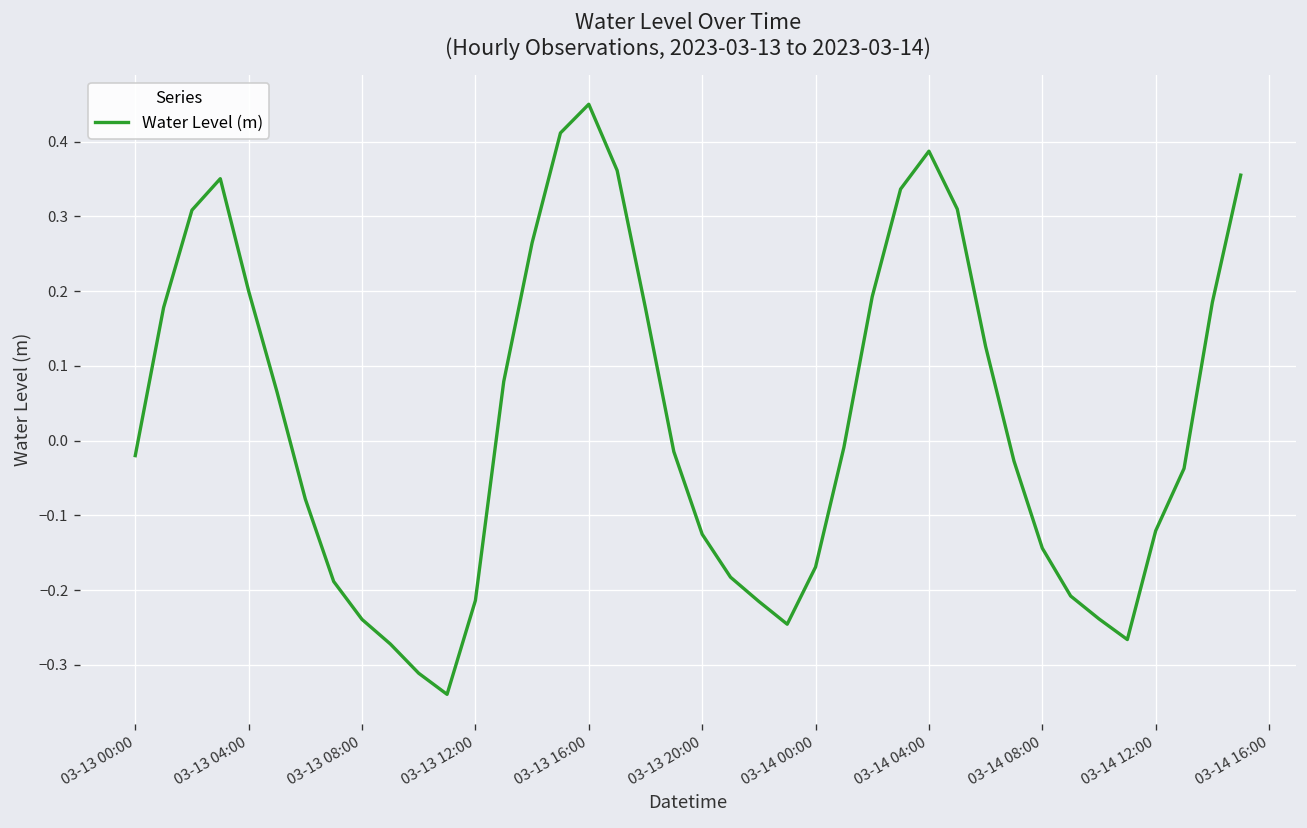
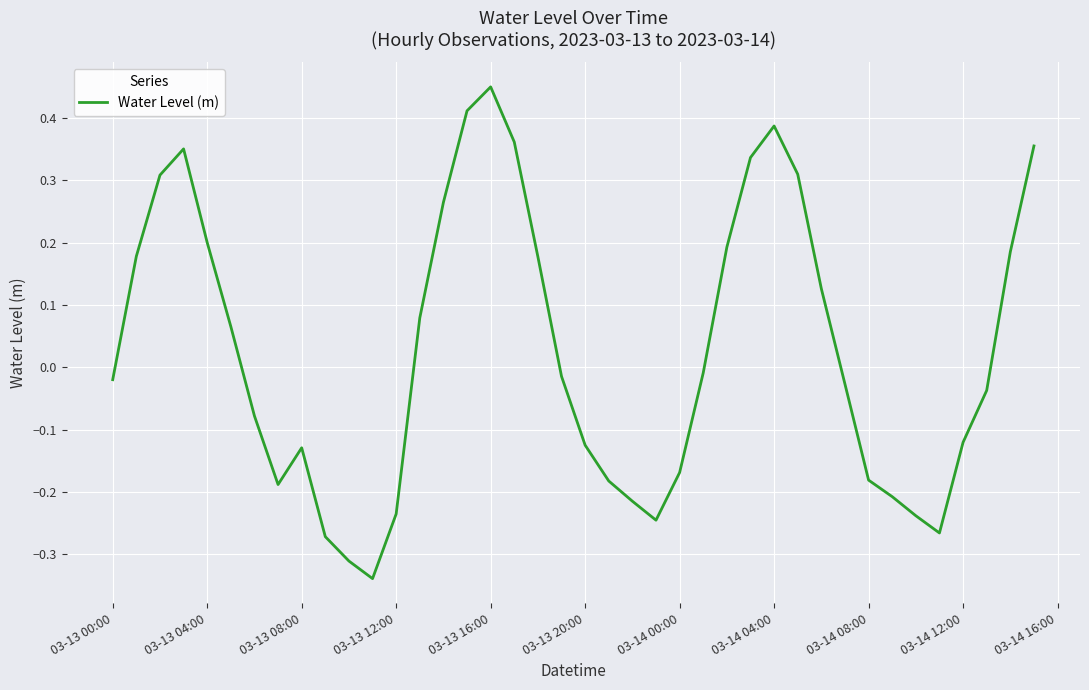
  {
    "03-13 00:00": -0.02,
    "03-13 04:00": 0.20,
-   "03-13 08:00": -0.24,
-   "03-13 12:00": -0.21,
+   "03-13 08:00": -0.13,
+   "03-13 12:00": -0.24,
    "03-13 16:00": 0.45,
    "03-13 20:00": -0.13,
    "03-14 00:00": -0.17,
    "03-14 04:00": 0.39,
-   "03-14 08:00": -0.14,
+   "03-14 08:00": -0.18,
    "03-14 12:00": -0.12
  }
